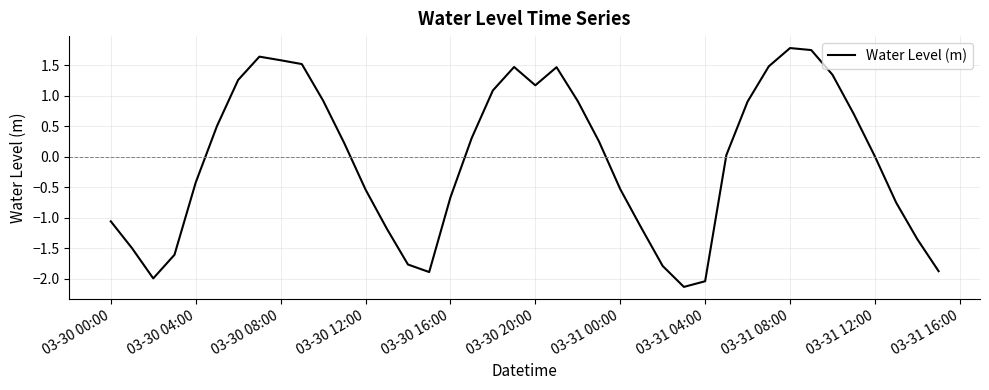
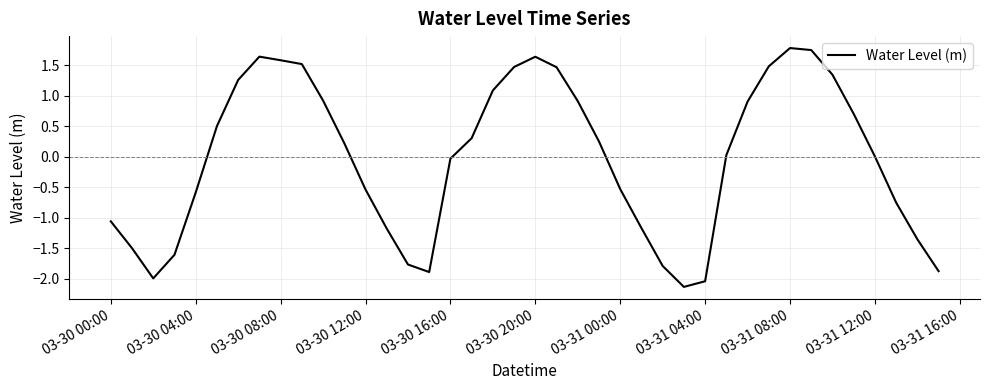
  {
    "03-30 00:00": -1.1,
-   "03-30 04:00": -0.4,
+   "03-30 04:00": -0.6,
    "03-30 08:00": 1.6,
    "03-30 12:00": -0.5,
-   "03-30 16:00": -0.7,
-   "03-30 20:00": 1.2,
+   "03-30 16:00": 0.0,
+   "03-30 20:00": 1.6,
    "03-31 00:00": -0.5,
    "03-31 04:00": -2.0,
    "03-31 08:00": 1.8,
    "03-31 12:00": 0.0
  }
